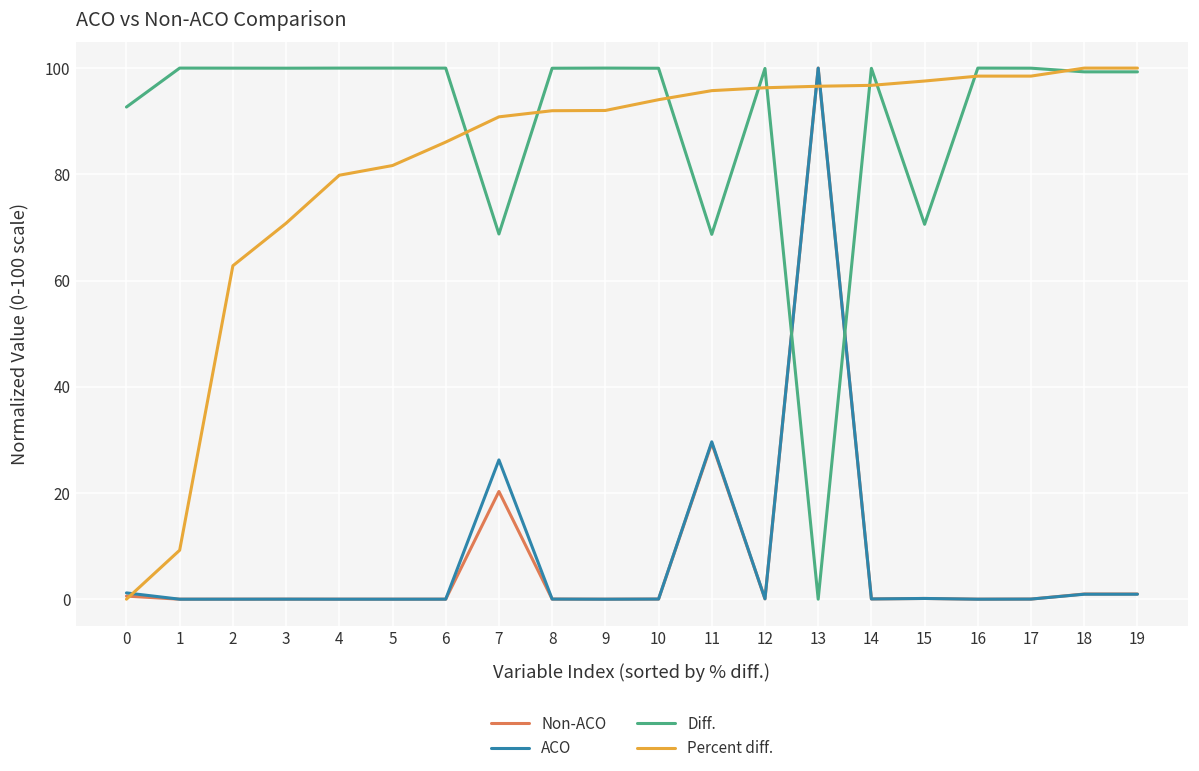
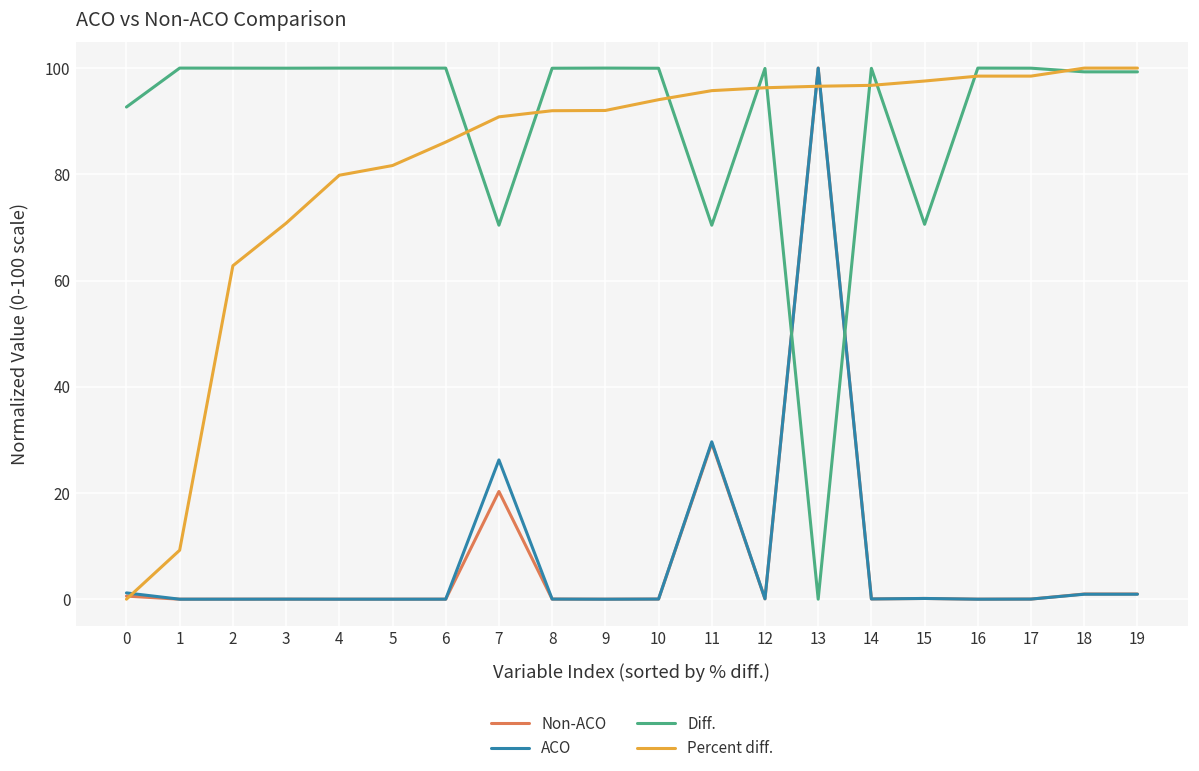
  {
    "ACO": {
      "0": 1,
      "7": 26
    },
    "Diff.": {
      "0": 93,
      "1": 100,
      "2": 100,
      "3": 100,
      "4": 100,
      "5": 100,
      "6": 100,
-     "7": 69,
+     "7": 70,
      "8": 100,
      "9": 100,
      "10": 100,
-     "11": 69,
+     "11": 70,
      "12": 100,
      "13": 0,
      "14": 100,
      "15": 71,
      "16": 100,
      "17": 100,
      "18": 99,
      "19": 99
    }
  }
